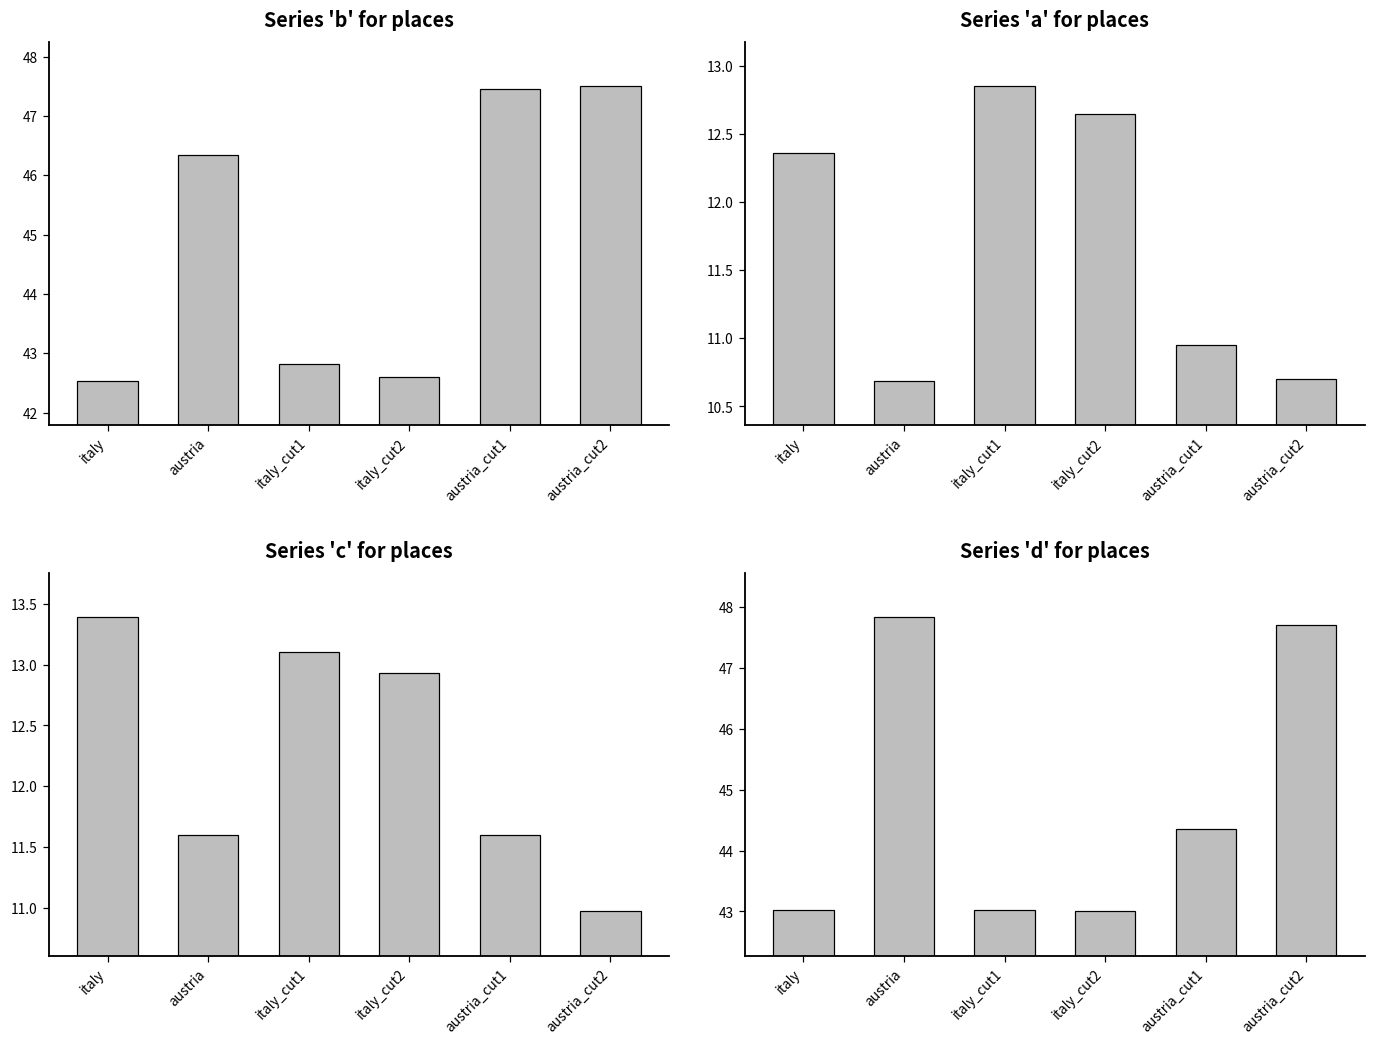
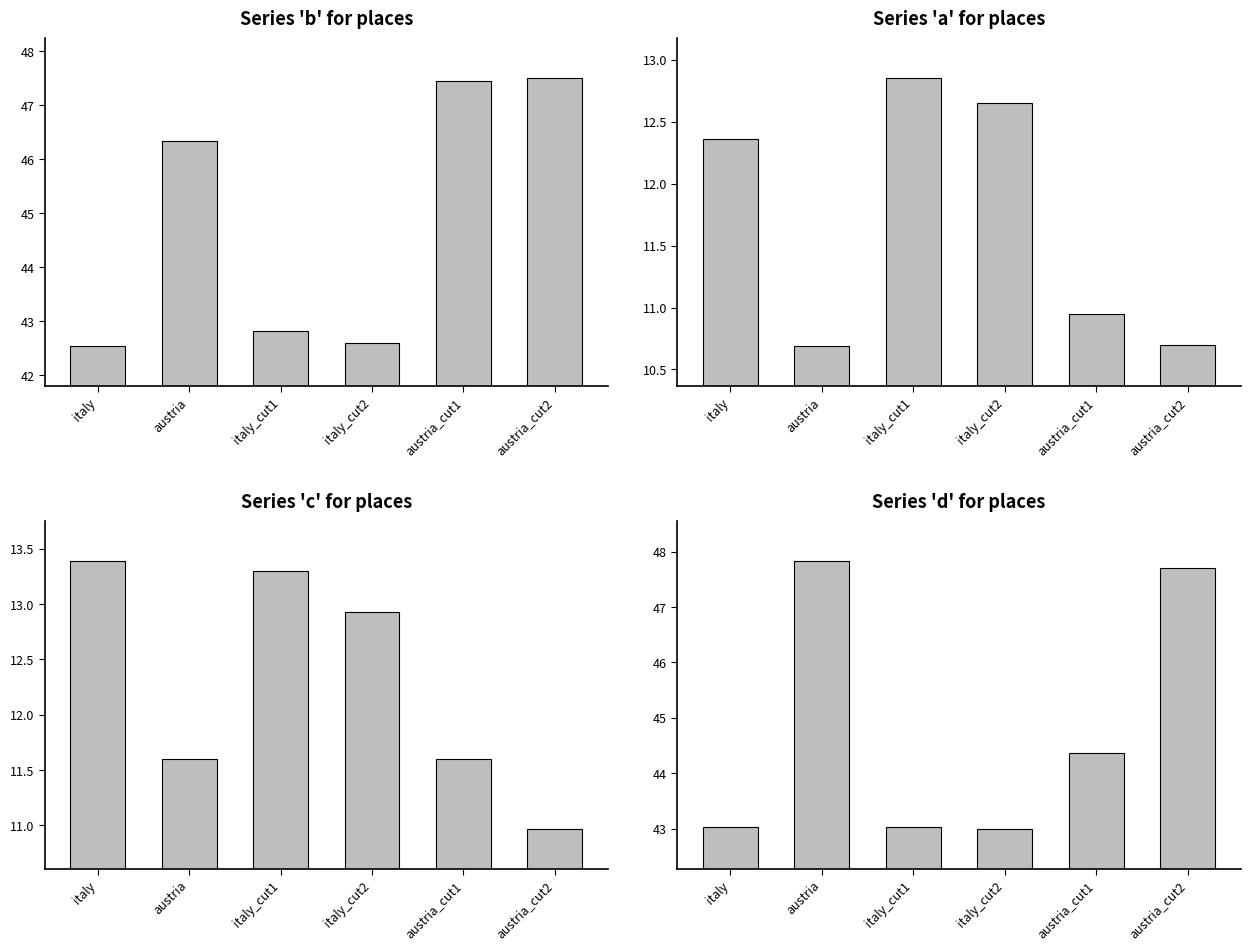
  {
    "Series 'b' for places": {
      "italy": 42.5,
      "austria": 46.3,
      "italy_cut1": 42.8,
      "italy_cut2": 42.6,
      "austria_cut1": 47.5,
      "austria_cut2": 47.5
    },
    "Series 'a' for places": {
      "italy": 12.36,
      "austria": 10.69,
      "italy_cut1": 12.85,
      "italy_cut2": 12.65,
      "austria_cut1": 10.95,
      "austria_cut2": 10.70
    },
    "Series 'c' for places": {
      "italy": 13.4,
      "austria": 11.6,
-     "italy_cut1": 13.1,
+     "italy_cut1": 13.3,
      "italy_cut2": 12.93,
      "austria_cut1": 11.6,
      "austria_cut2": 10.97
    },
    "Series 'd' for places": {
      "italy": 43.0,
      "austria": 47.8,
      "italy_cut1": 43.0,
      "italy_cut2": 43.0,
      "austria_cut1": 44.4,
      "austria_cut2": 47.7
    }
  }
